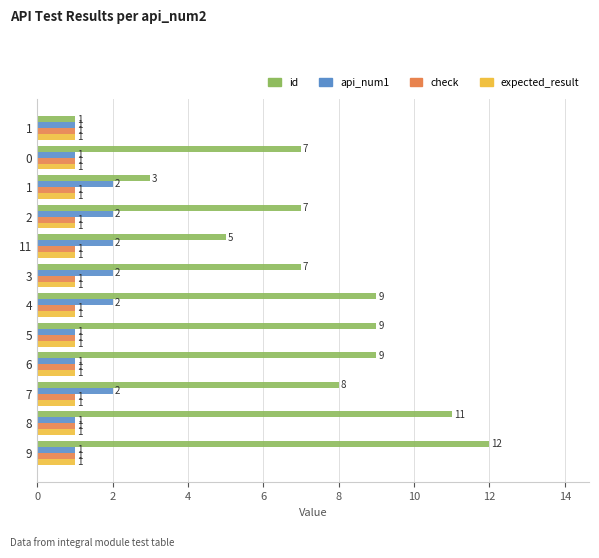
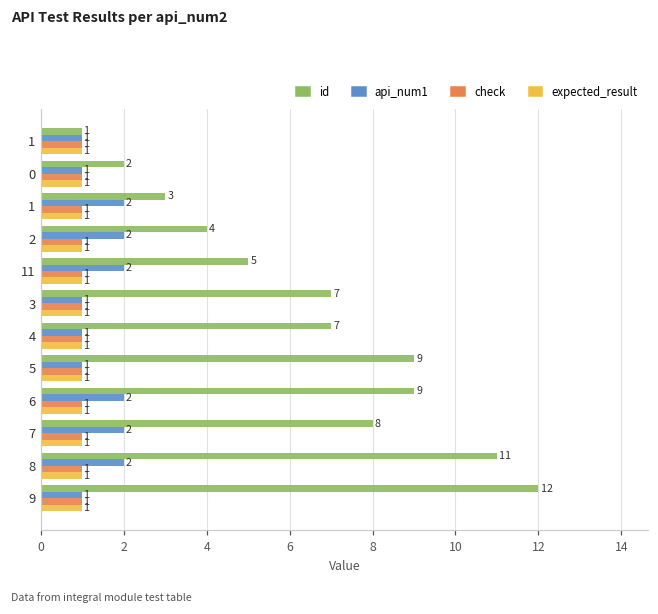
  {
    "id": {
-     "0": 7,
-     "2": 7,
+     "0": 2,
+     "2": 4,
      "11": 5,
      "3": 7,
-     "4": 9,
+     "4": 7,
      "5": 9,
      "6": 9,
      "7": 8,
      "8": 11,
      "9": 12
    },
    "api_num1": {
      "2": 2,
      "11": 2,
-     "3": 2,
-     "4": 2,
-     "6": 1,
+     "3": 1,
+     "4": 1,
+     "6": 2,
      "7": 2,
-     "8": 1
+     "8": 2
    }
  }
